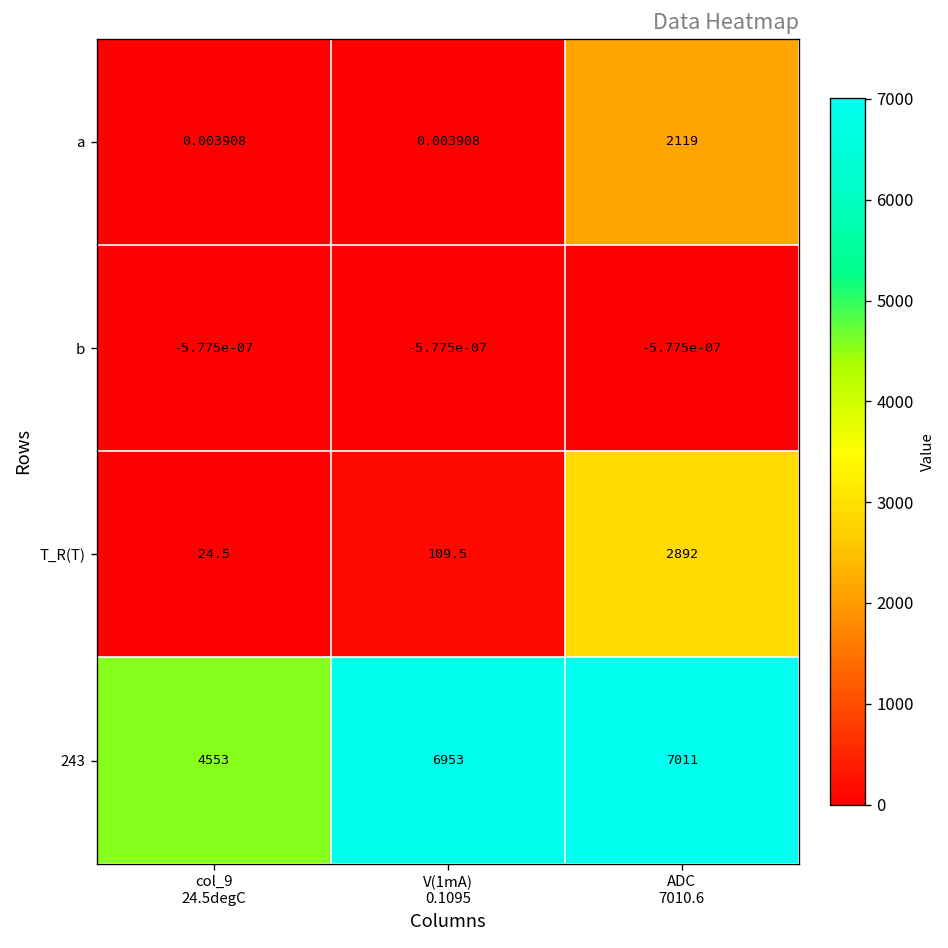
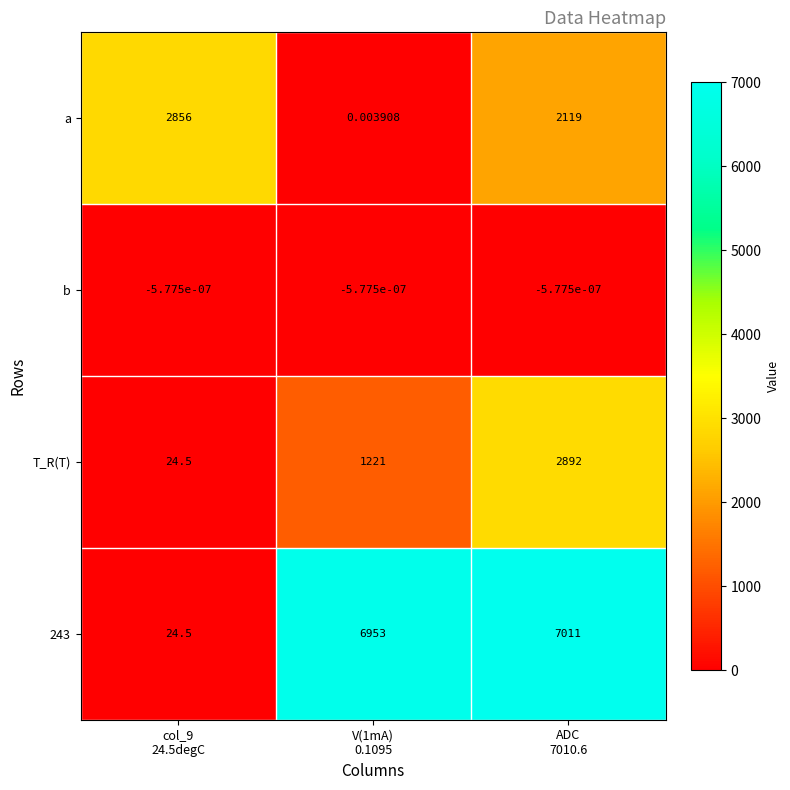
  {
    "a": {
-     "col_9 24.5degC": "0.003908",
+     "col_9 24.5degC": "2856",
      "V(1mA) 0.1095": "0.003908",
      "ADC 7010.6": "2119"
    },
    "b": {
      "col_9 24.5degC": "-5.775e-07",
      "V(1mA) 0.1095": "-5.775e-07",
      "ADC 7010.6": "-5.775e-07"
    },
    "T_R(T)": {
      "col_9 24.5degC": "24.5",
-     "V(1mA) 0.1095": "109.5",
+     "V(1mA) 0.1095": "1221",
      "ADC 7010.6": "2892"
    },
    "243": {
-     "col_9 24.5degC": "4553",
+     "col_9 24.5degC": "24.5",
      "V(1mA) 0.1095": "6953",
      "ADC 7010.6": "7011"
    }
  }
